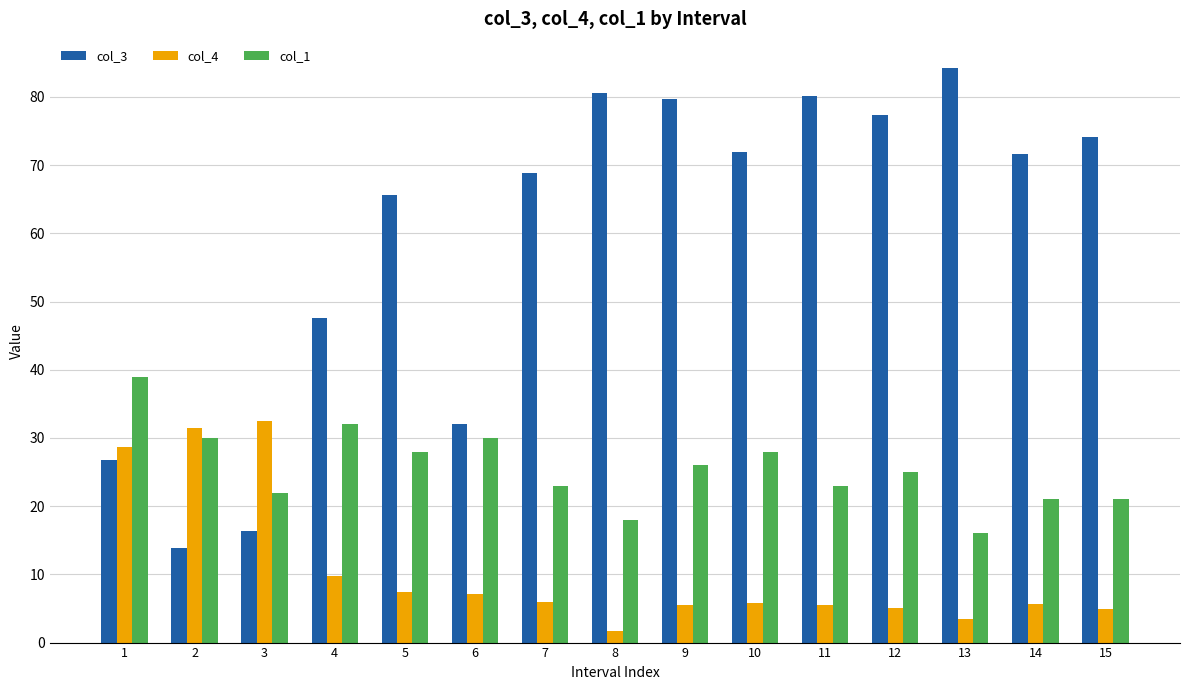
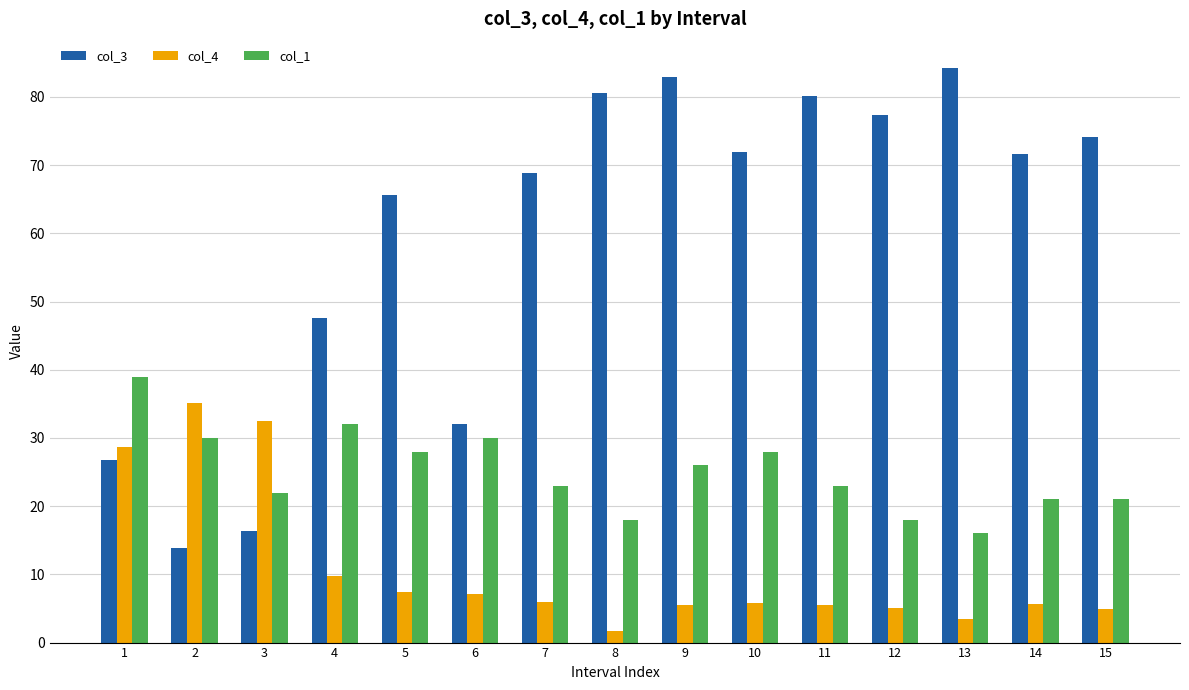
  {
    "col_3": {
      "1": 27,
      "2": 14,
      "3": 16,
      "4": 48,
      "5": 66,
      "6": 32,
      "7": 69,
      "8": 81,
-     "9": 80,
+     "9": 83,
      "10": 72,
      "11": 80,
      "12": 77,
      "13": 84,
      "14": 72,
      "15": 74
    },
    "col_4": {
      "1": 29,
-     "2": 31,
+     "2": 35,
      "3": 33,
      "4": 10,
      "5": 7,
      "6": 7,
      "7": 6,
      "8": 2,
      "9": 6,
      "10": 6,
      "11": 6,
      "12": 5,
      "13": 4,
      "14": 6,
      "15": 5
    },
    "col_1": {
      "1": 39,
      "2": 30,
      "3": 22,
      "4": 32,
      "5": 28,
      "6": 30,
      "7": 23,
      "8": 18,
      "9": 26,
      "10": 28,
      "11": 23,
-     "12": 25,
+     "12": 18,
      "13": 16,
      "14": 21,
      "15": 21
    }
  }
